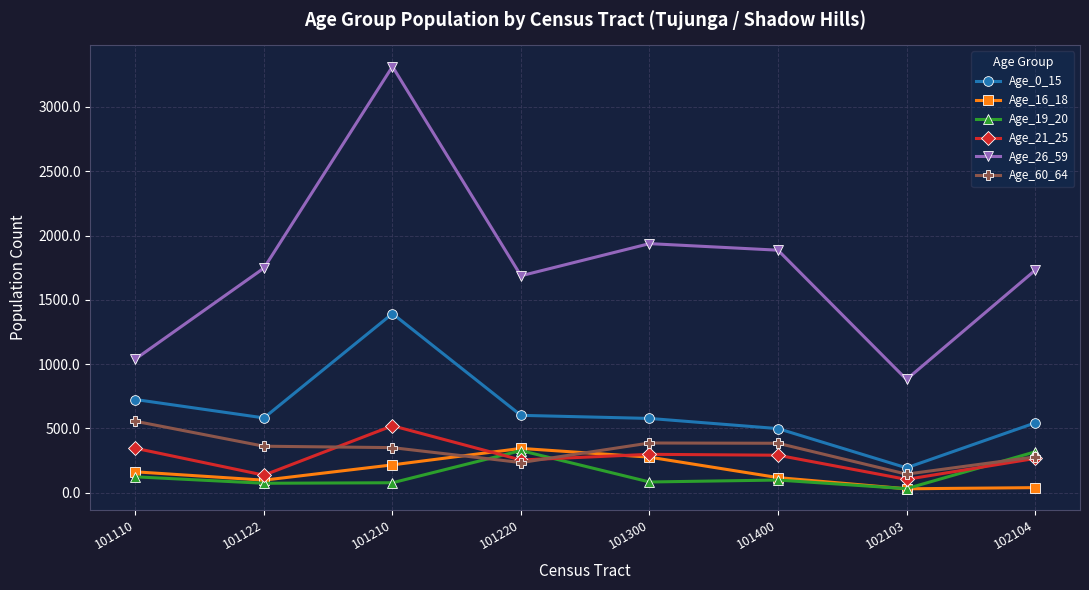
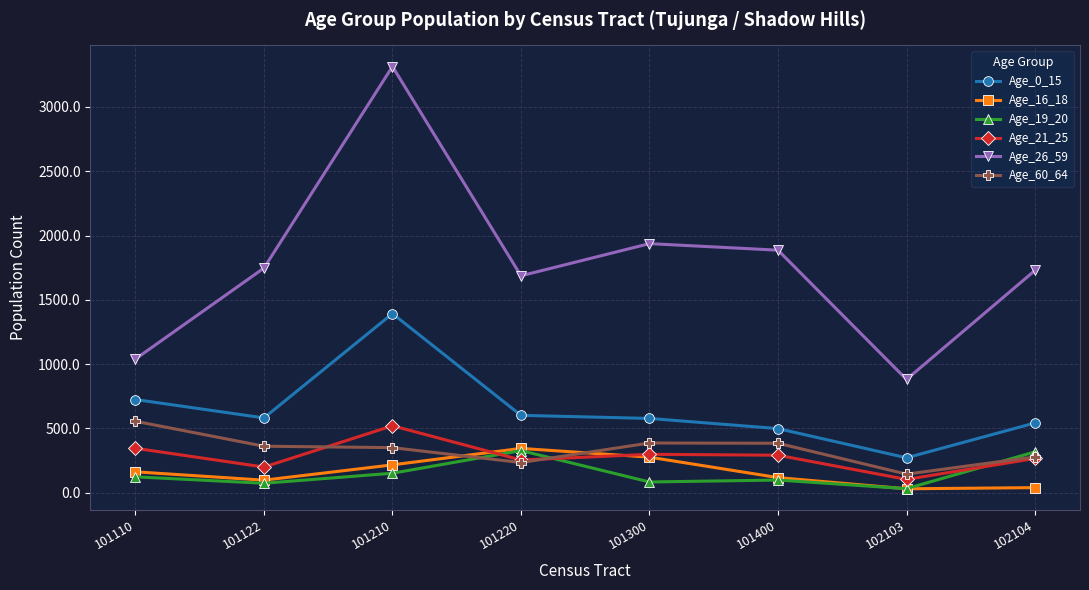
  {
    "Age_0_15": {
      "101110": 730,
      "101122": 580,
      "101210": 1390,
      "101220": 600,
      "101300": 580,
      "101400": 500,
-     "102103": 190,
+     "102103": 270,
      "102104": 540
    },
    "Age_16_18": {
      "101110": 160,
      "101122": 100,
      "101210": 220,
      "101300": 280,
      "102104": 40
    },
    "Age_19_20": {
      "101110": 120,
      "101122": 70,
-     "101210": 80,
+     "101210": 150,
      "101300": 80,
      "102104": 320
    },
    "Age_21_25": {
      "101110": 350,
-     "101122": 140,
+     "101122": 200,
      "101210": 520,
      "101220": 260,
      "101300": 300,
      "101400": 290,
      "102103": 100
    },
    "Age_26_59": {
      "101110": 1040,
      "101122": 1750,
      "101210": 3310,
      "101220": 1690,
      "101300": 1940,
      "101400": 1890,
      "102103": 880,
      "102104": 1730
    },
    "Age_60_64": {
      "101110": 560,
      "101122": 360,
      "101210": 350,
      "101220": 240,
      "101300": 390,
      "101400": 390,
      "102103": 150
    }
  }
